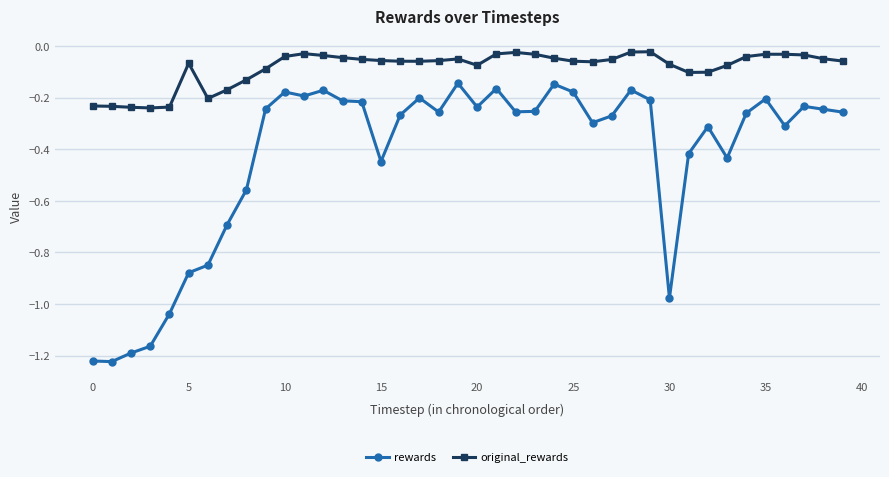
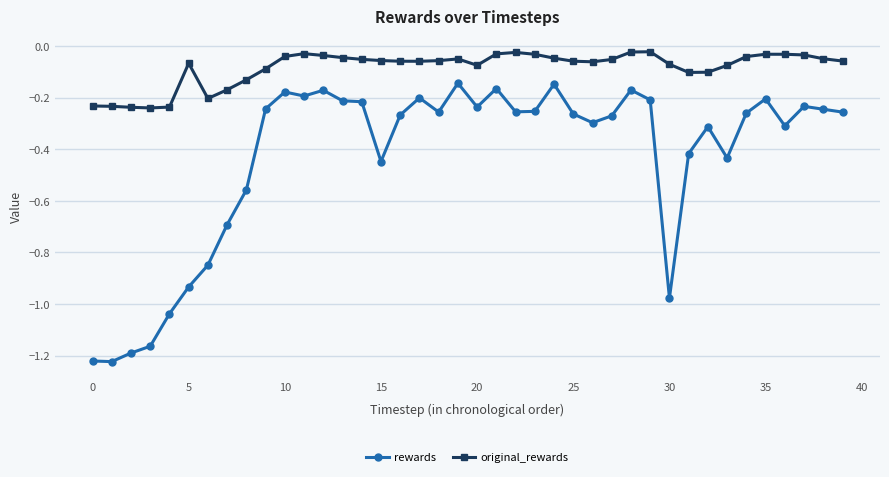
  {
    "rewards": {
      "0": -1.22,
-     "5": -0.88,
+     "5": -0.93,
      "10": -0.18,
      "15": -0.45,
      "20": -0.24,
-     "25": -0.18,
+     "25": -0.26,
      "30": -0.98,
      "35": -0.20
    },
    "original_rewards": {
      "0": -0.23,
      "5": -0.07,
      "10": -0.04,
      "15": -0.06,
      "20": -0.07,
      "25": -0.06,
      "30": -0.07,
      "35": -0.03
    }
  }
